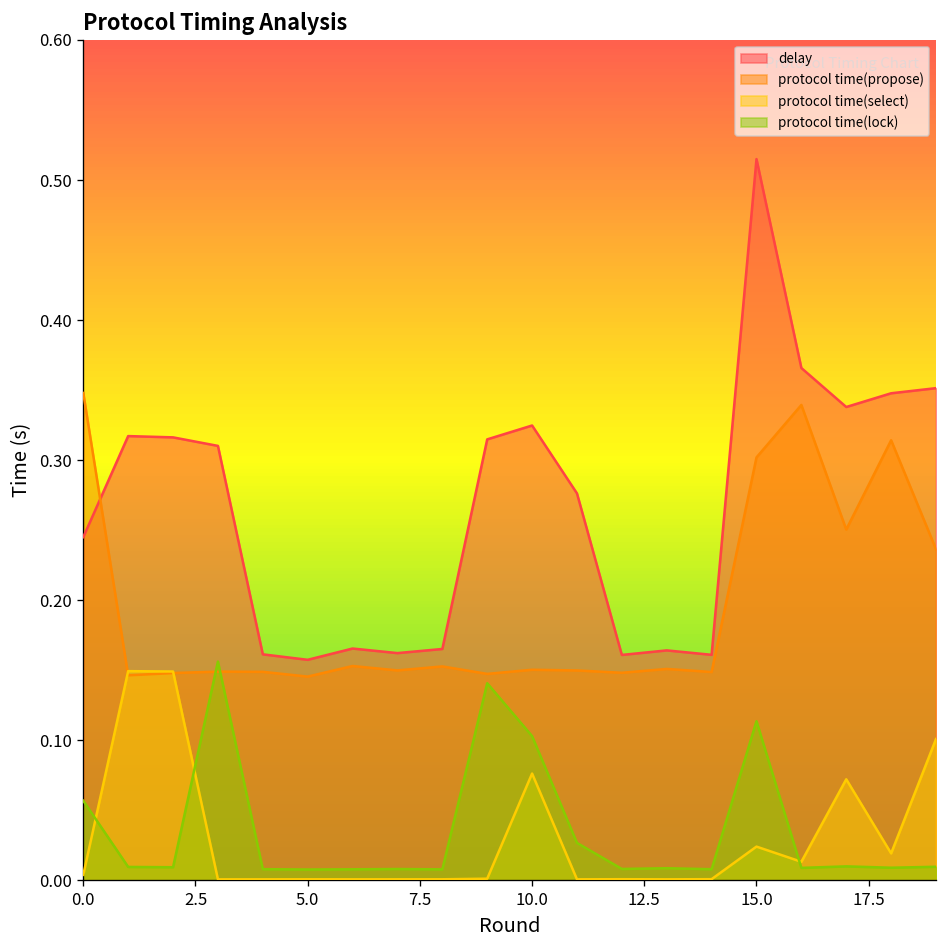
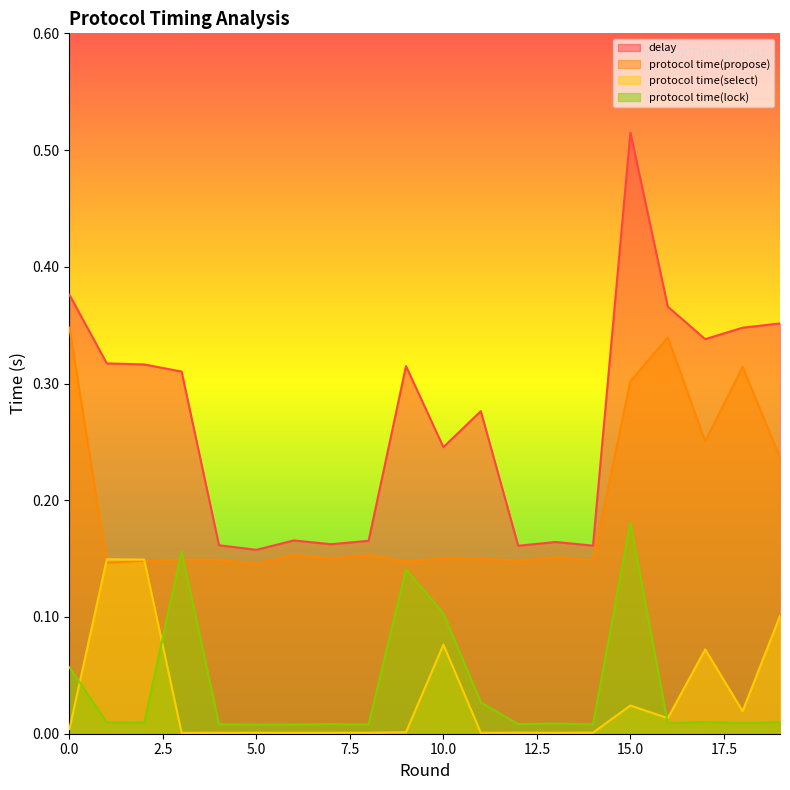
  {
    "delay": {
-     "0.0": 0.245,
+     "0.0": 0.376,
      "5.0": 0.158,
-     "10.0": 0.325,
+     "10.0": 0.245,
      "15.0": 0.515
    },
    "protocol time(lock)": {
      "0.0": 0.057,
      "5.0": 0.008,
      "10.0": 0.103,
-     "15.0": 0.114
+     "15.0": 0.181
    }
  }
